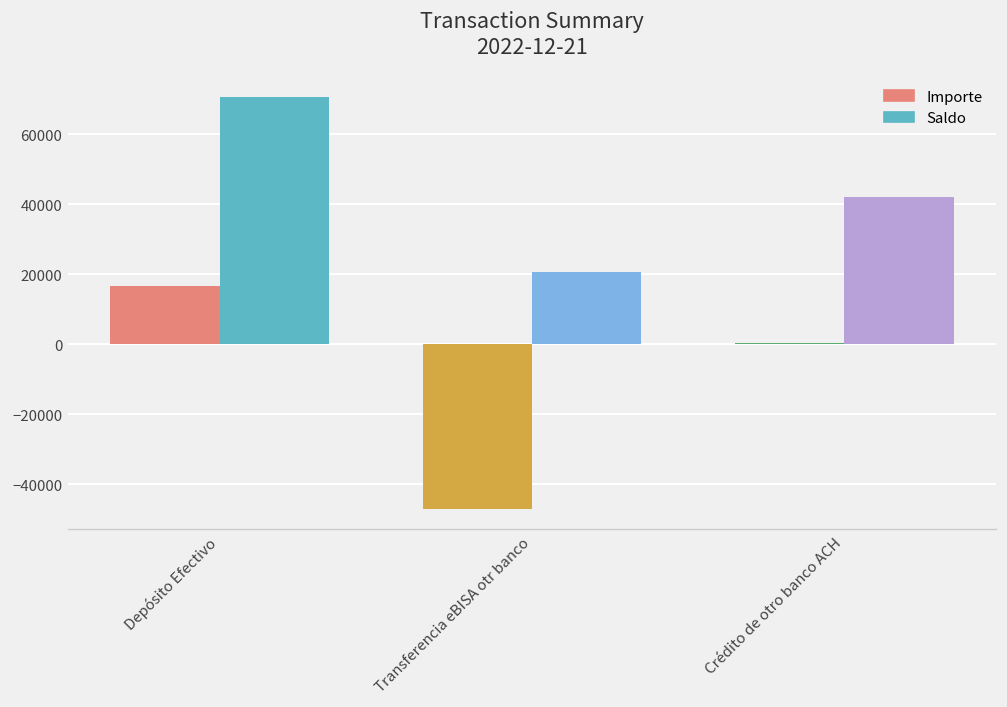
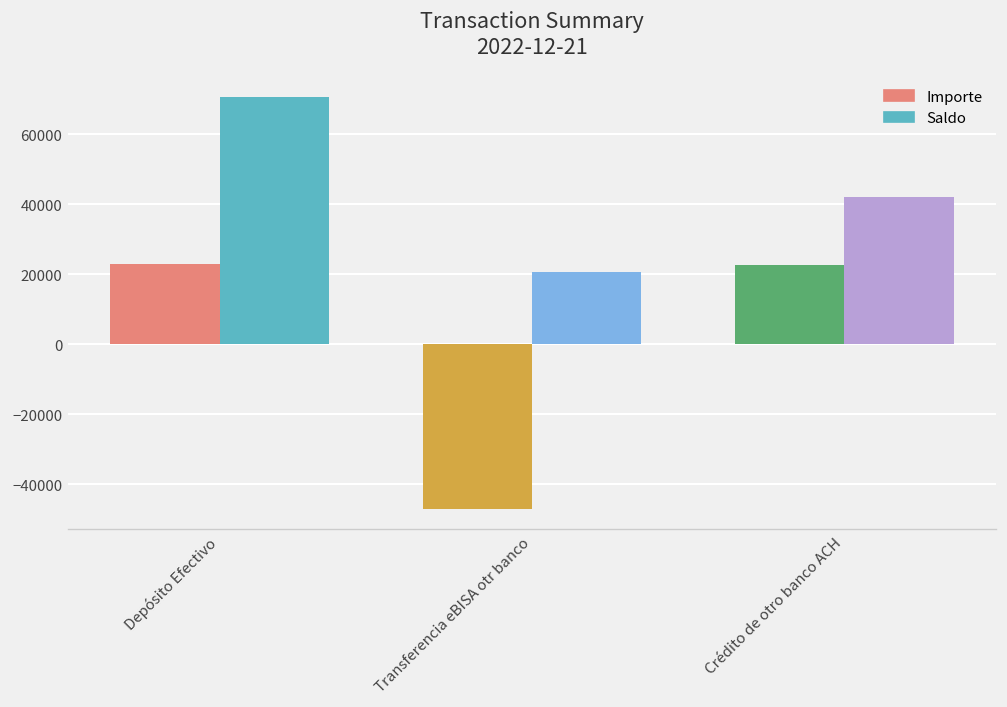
  {
    "Importe": {
-     "Depósito Efectivo": 17000,
+     "Depósito Efectivo": 23000,
      "Transferencia eBISA otr banco": -47000,
-     "Crédito de otro banco ACH": 0
+     "Crédito de otro banco ACH": 23000
    },
    "Saldo": {
      "Depósito Efectivo": 71000,
      "Transferencia eBISA otr banco": 21000,
      "Crédito de otro banco ACH": 42000
    }
  }
